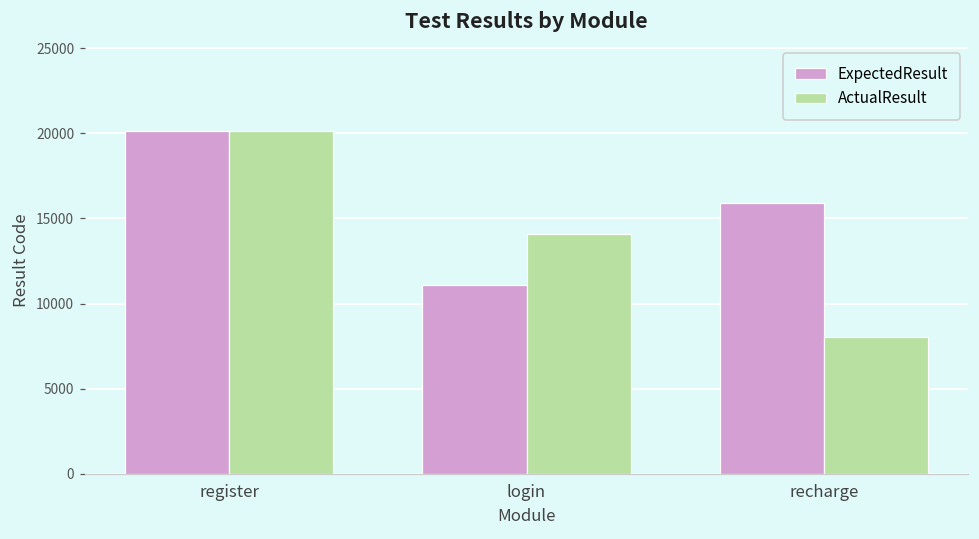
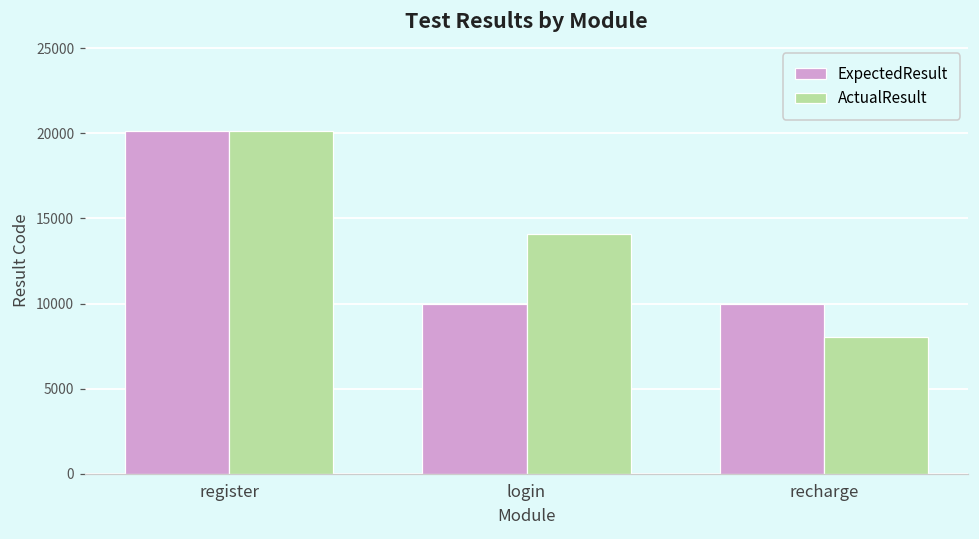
  {
    "ExpectedResult": {
      "register": 20100,
-     "login": 11100,
-     "recharge": 15900
+     "login": 10000,
+     "recharge": 10000
    },
    "ActualResult": {
      "register": 20100,
      "login": 14100,
      "recharge": 8100
    }
  }
